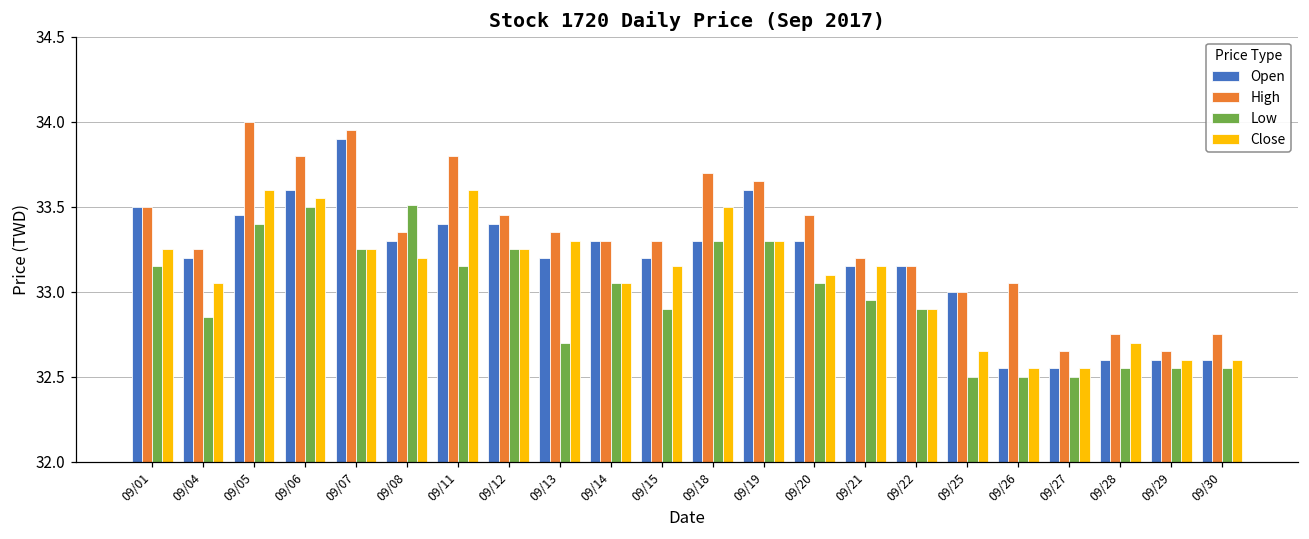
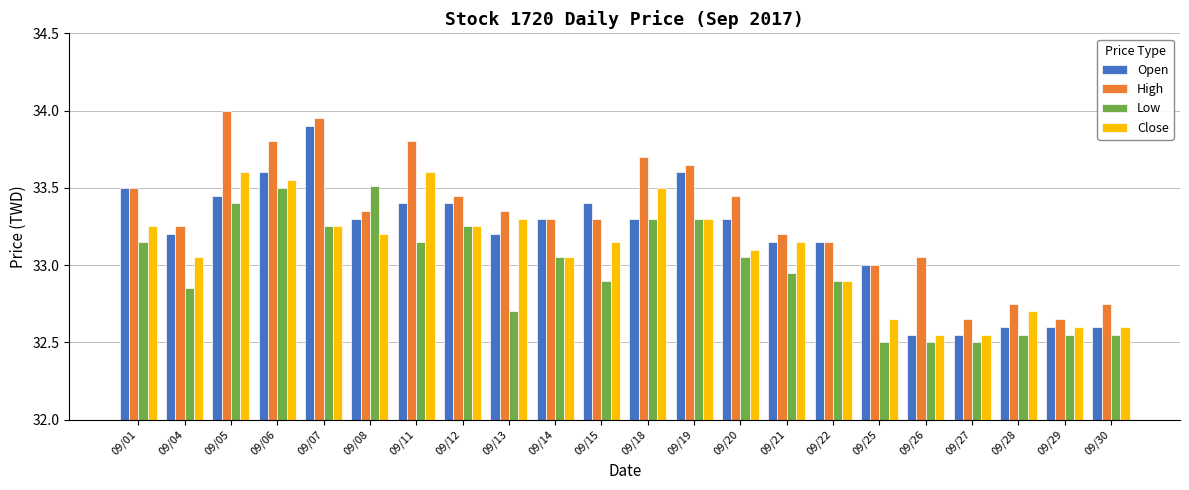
  {
    "Open": {
      "09/01": 33.5,
      "09/04": 33.2,
      "09/05": 33.45,
      "09/06": 33.6,
      "09/07": 33.9,
      "09/08": 33.3,
      "09/11": 33.4,
      "09/12": 33.4,
      "09/13": 33.2,
      "09/14": 33.3,
-     "09/15": 33.2,
+     "09/15": 33.4,
      "09/18": 33.3,
      "09/19": 33.6,
      "09/20": 33.3,
      "09/21": 33.15,
      "09/22": 33.15,
      "09/25": 33.0,
      "09/26": 32.55,
      "09/27": 32.55,
      "09/28": 32.6,
      "09/29": 32.6,
      "09/30": 32.6
    },
    "High": {
      "09/01": 33.5,
      "09/04": 33.25,
      "09/05": 34.0,
      "09/06": 33.8,
      "09/07": 33.95,
      "09/08": 33.35,
      "09/11": 33.8,
      "09/12": 33.45,
      "09/13": 33.35,
      "09/14": 33.3,
      "09/15": 33.3,
      "09/18": 33.7,
      "09/19": 33.65,
      "09/20": 33.45,
      "09/21": 33.2,
      "09/22": 33.15,
      "09/25": 33.0,
      "09/26": 33.05,
      "09/27": 32.65,
      "09/28": 32.75,
      "09/29": 32.65,
      "09/30": 32.75
    },
    "Low": {
      "09/01": 33.15,
      "09/04": 32.85,
      "09/05": 33.4,
      "09/06": 33.5,
      "09/07": 33.25,
      "09/08": 33.5,
      "09/11": 33.15,
      "09/12": 33.25,
      "09/13": 32.7,
      "09/14": 33.05,
      "09/15": 32.9,
      "09/18": 33.3,
      "09/19": 33.3,
      "09/20": 33.05,
      "09/21": 32.95,
      "09/22": 32.9,
      "09/25": 32.5,
      "09/26": 32.5,
      "09/27": 32.5,
      "09/28": 32.55,
      "09/29": 32.55,
      "09/30": 32.55
    },
    "Close": {
      "09/01": 33.25,
      "09/04": 33.05,
      "09/05": 33.6,
      "09/06": 33.55,
      "09/07": 33.25,
      "09/08": 33.2,
      "09/11": 33.6,
      "09/12": 33.25,
      "09/13": 33.3,
      "09/14": 33.05,
      "09/15": 33.15,
      "09/18": 33.5,
      "09/19": 33.3,
      "09/20": 33.1,
      "09/21": 33.15,
      "09/22": 32.9,
      "09/25": 32.65,
      "09/26": 32.55,
      "09/27": 32.55,
      "09/28": 32.7,
      "09/29": 32.6,
      "09/30": 32.6
    }
  }
